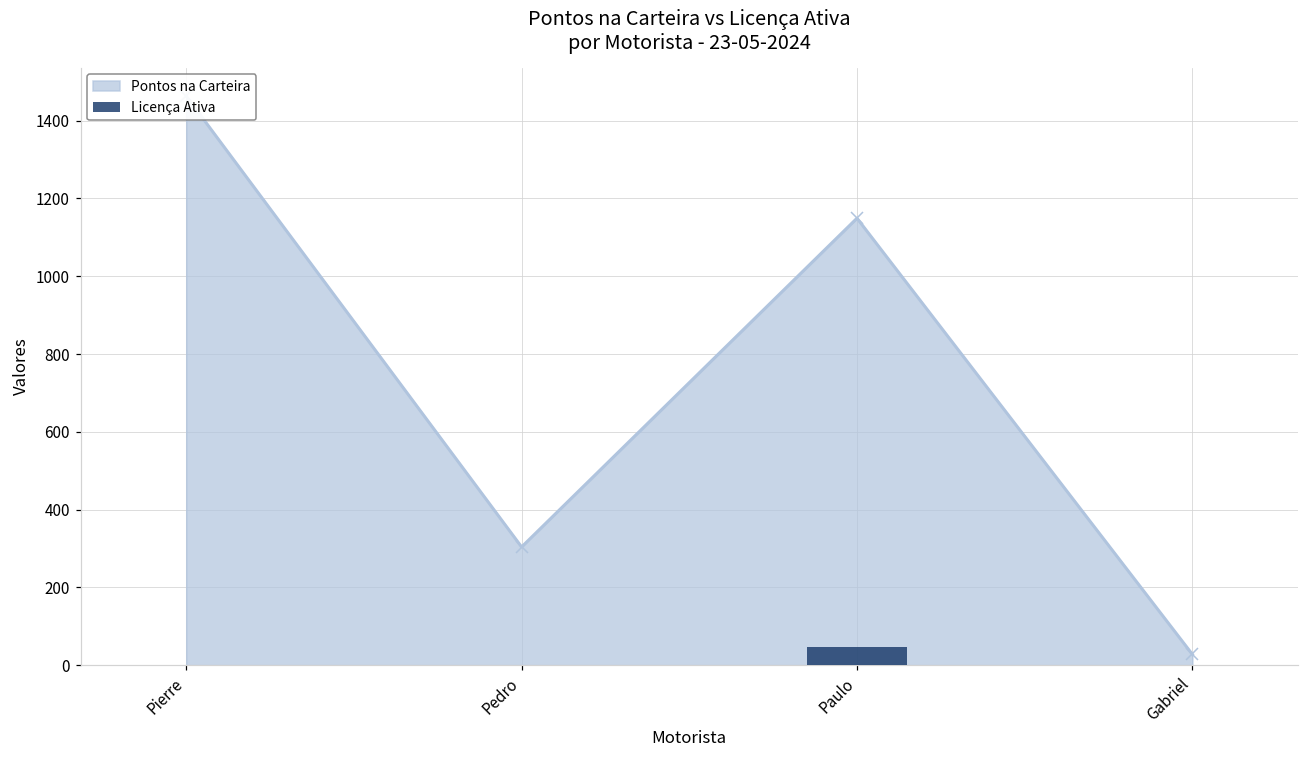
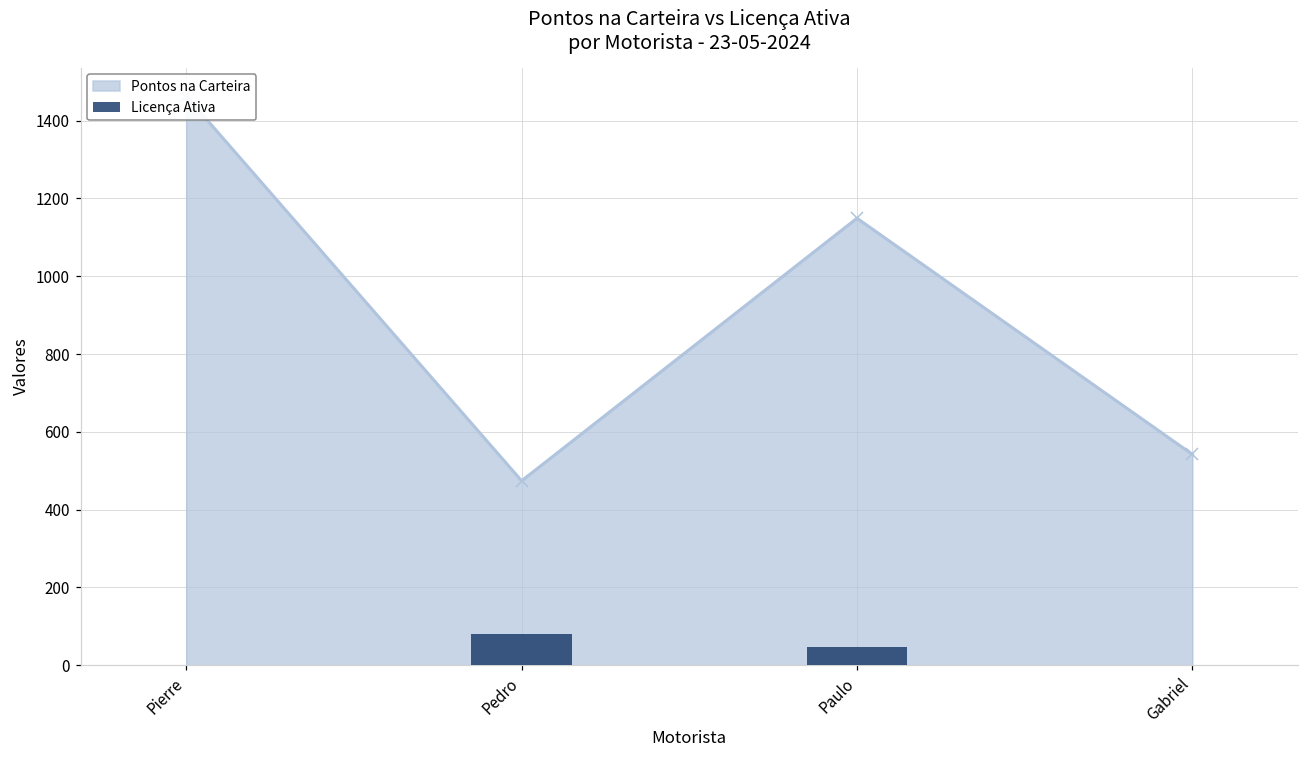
  {
    "Licença Ativa": {
      "Pierre": 0,
-     "Pedro": 0,
+     "Pedro": 80,
      "Paulo": 50
    },
    "Pontos na Carteira": {
-     "Pedro": 300,
+     "Pedro": 470,
      "Paulo": 1150,
-     "Gabriel": 30
+     "Gabriel": 540
    }
  }
